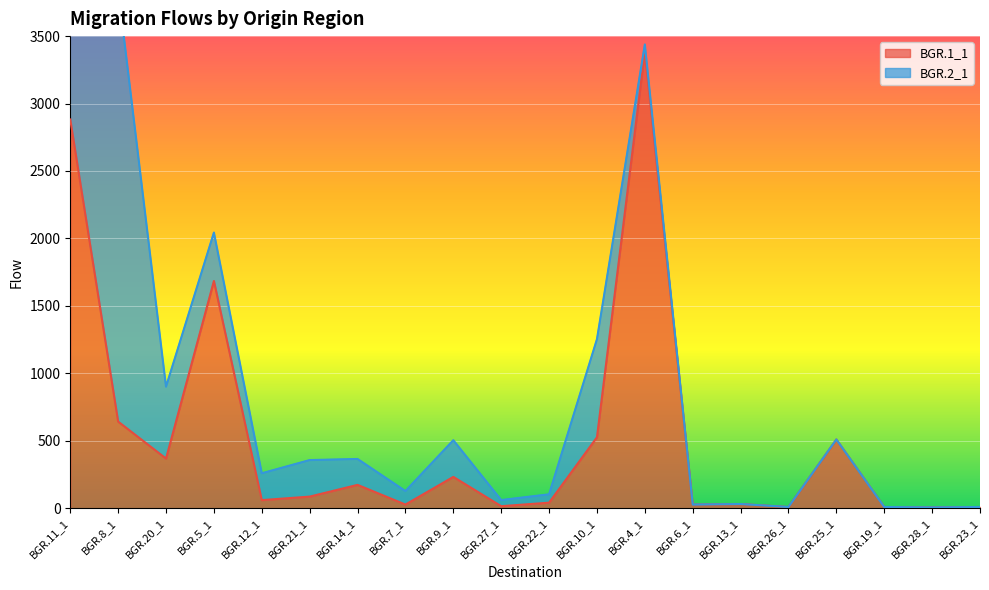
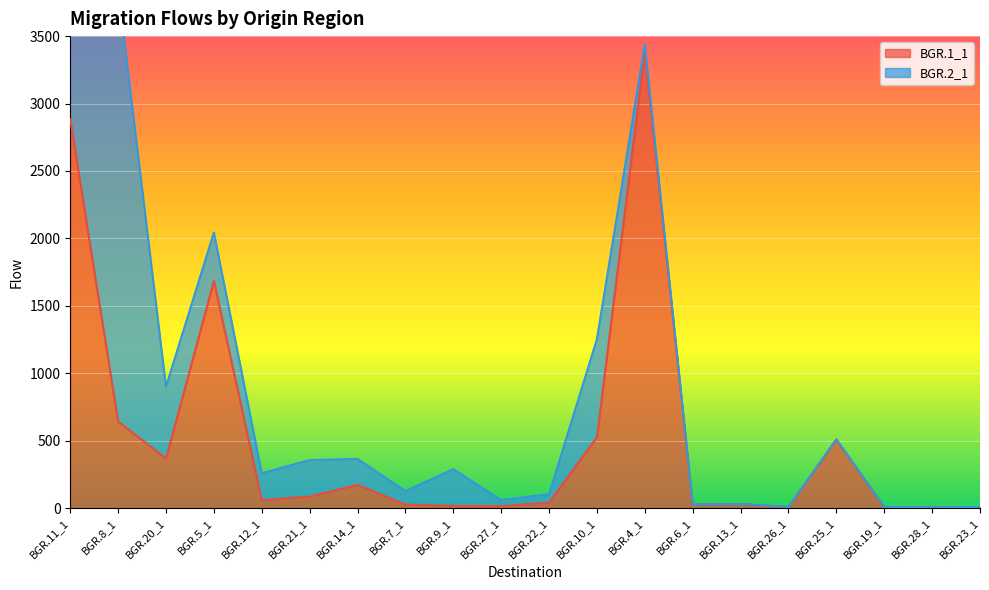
  {
    "BGR.1_1": {
      "BGR.11_1": 2880,
      "BGR.8_1": 640,
      "BGR.20_1": 370,
      "BGR.5_1": 1680,
      "BGR.12_1": 60,
      "BGR.21_1": 90,
      "BGR.14_1": 170,
      "BGR.7_1": 30,
-     "BGR.9_1": 230,
+     "BGR.9_1": 20,
      "BGR.27_1": 20,
      "BGR.22_1": 40,
      "BGR.10_1": 530,
      "BGR.4_1": 3390
    },
    "BGR.2_1": {
      "BGR.20_1": 530,
      "BGR.5_1": 360,
      "BGR.12_1": 200,
      "BGR.21_1": 270,
      "BGR.14_1": 190,
      "BGR.7_1": 100,
      "BGR.9_1": 270,
      "BGR.27_1": 50,
      "BGR.22_1": 60,
      "BGR.10_1": 730,
      "BGR.4_1": 50
    }
  }
